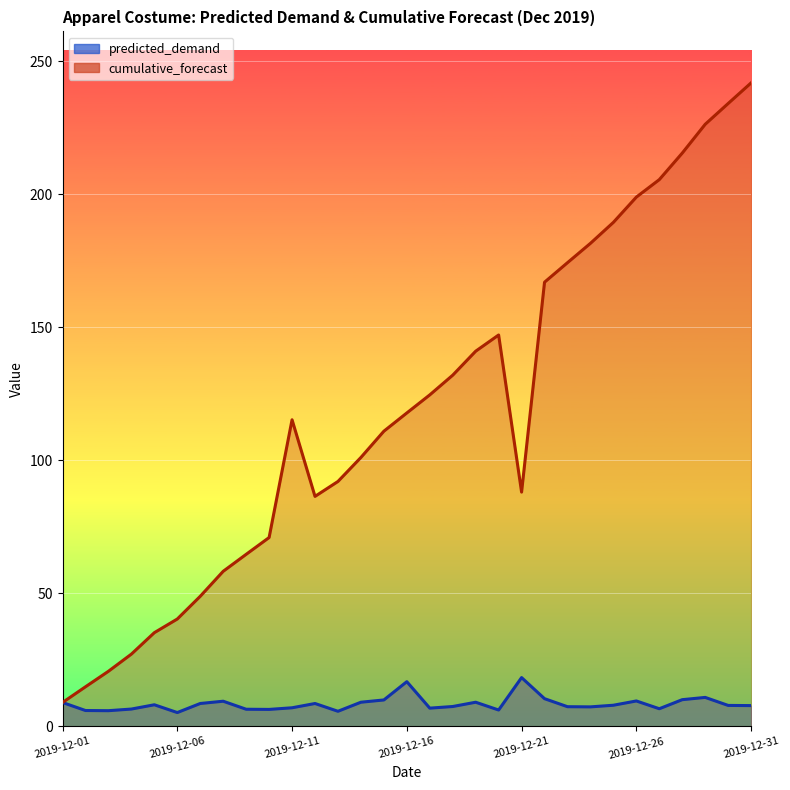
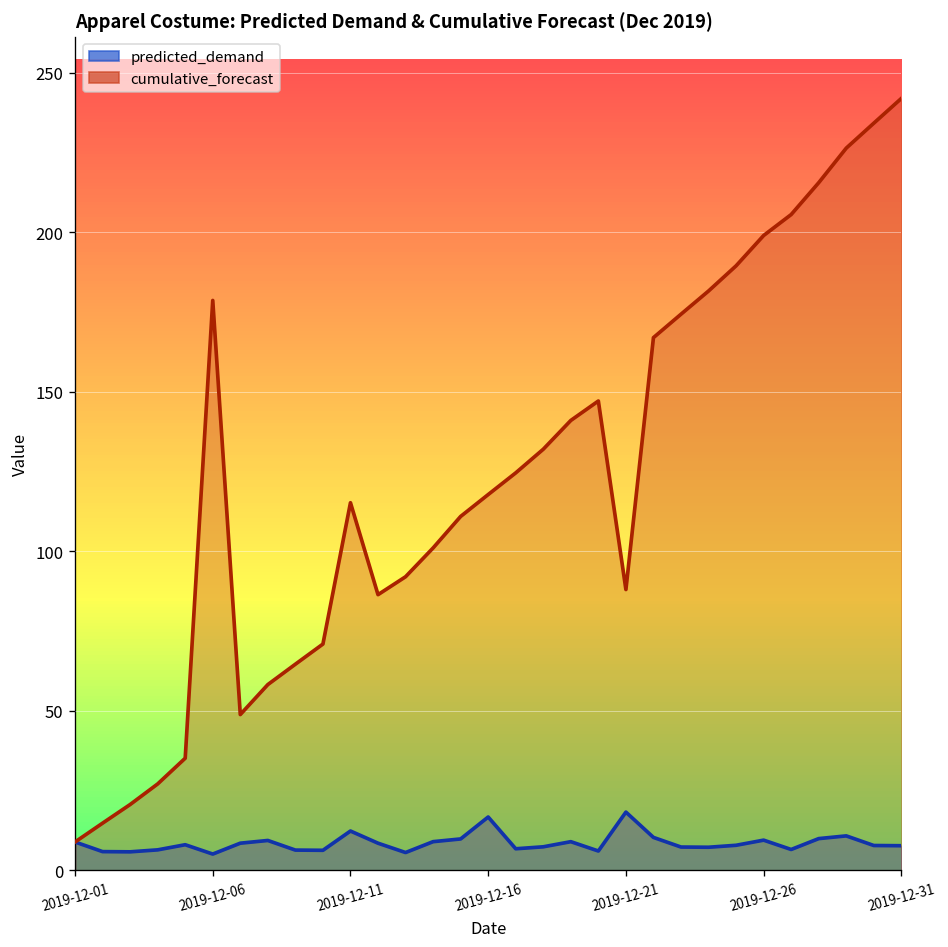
  {
    "predicted_demand": {
      "2019-12-06": 5,
-     "2019-12-11": 7,
+     "2019-12-11": 12,
      "2019-12-16": 17,
      "2019-12-21": 18,
      "2019-12-26": 9,
      "2019-12-31": 8
    },
    "cumulative_forecast": {
-     "2019-12-06": 40,
+     "2019-12-06": 179,
      "2019-12-11": 115,
      "2019-12-16": 118,
      "2019-12-21": 88,
      "2019-12-26": 199,
      "2019-12-31": 242
    }
  }
